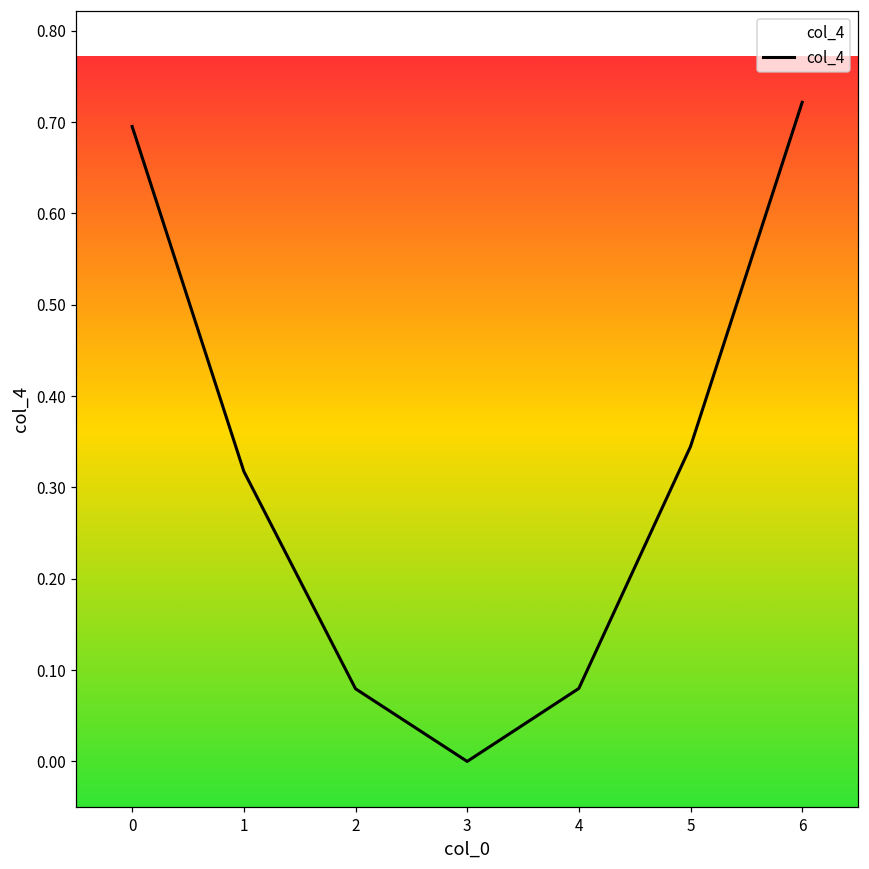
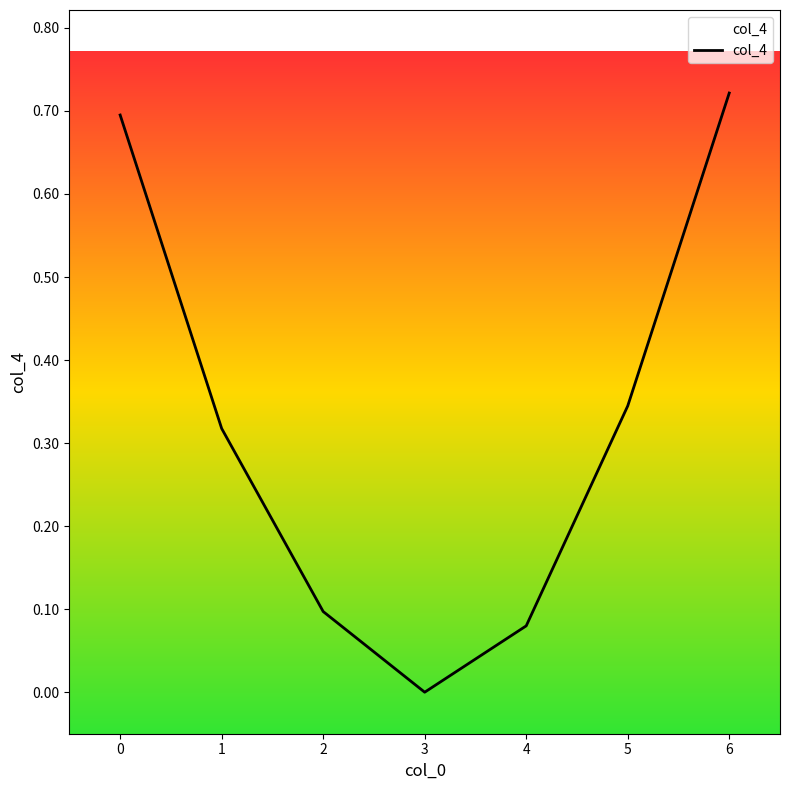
  {
    "0": 0.70,
    "1": 0.32,
-   "2": 0.08,
+   "2": 0.10,
    "3": 0.00,
    "4": 0.08,
    "5": 0.34,
    "6": 0.72
  }
